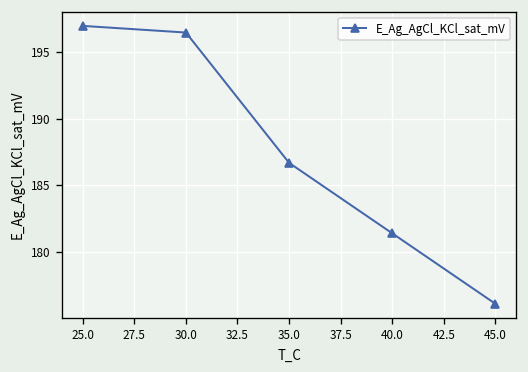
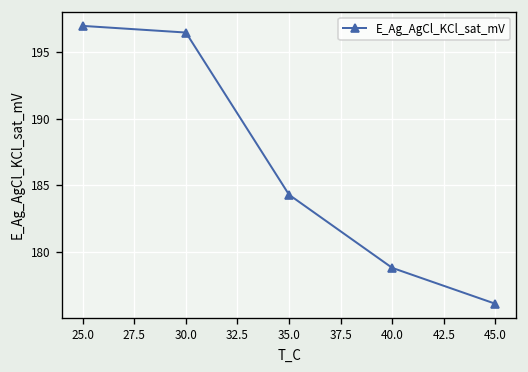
  {
    "25.0": 197.0,
    "30.0": 196.5,
-   "35.0": 186.7,
-   "40.0": 181.4,
+   "35.0": 184.3,
+   "40.0": 178.8,
    "45.0": 176.1
  }
